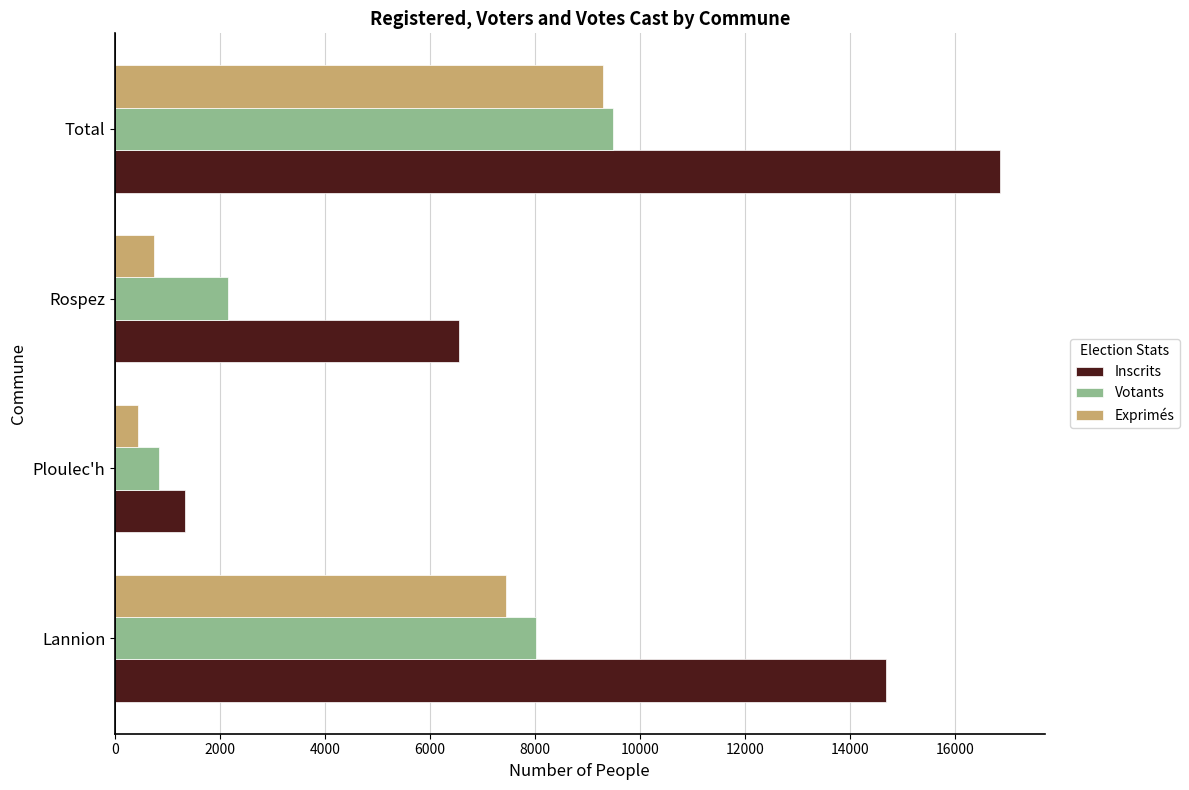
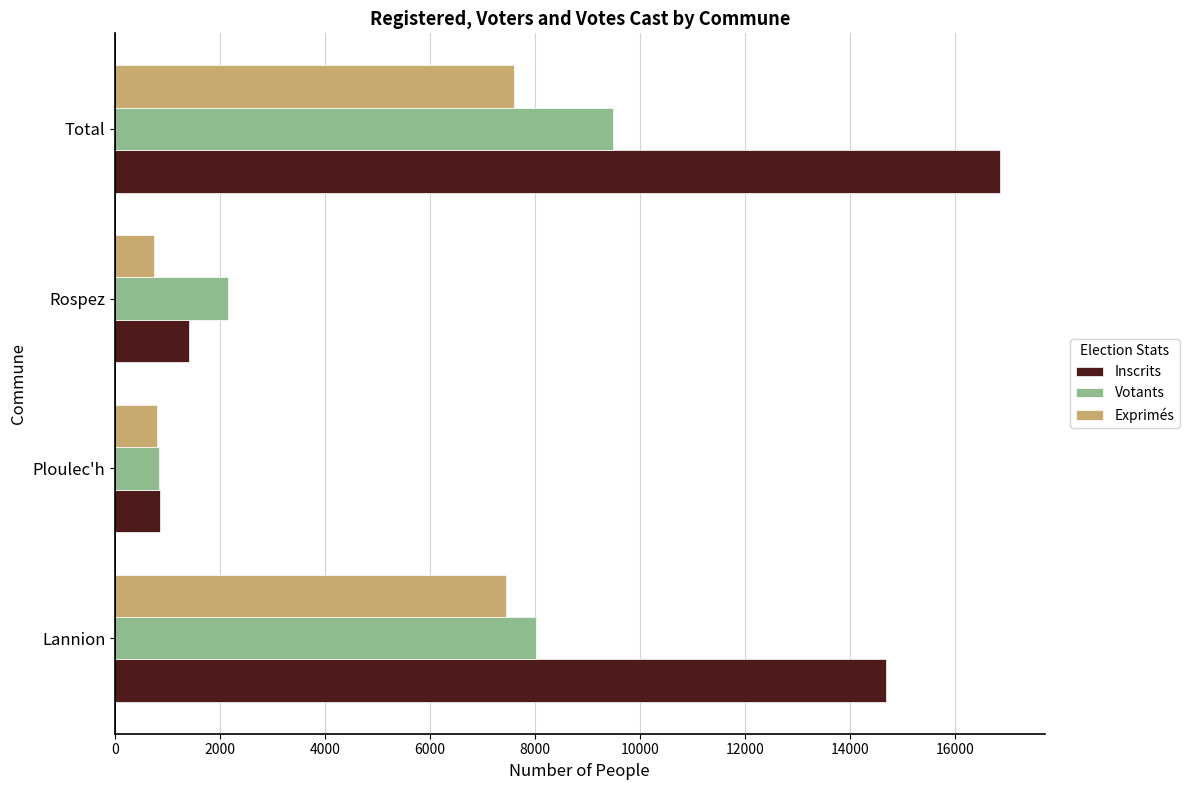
  {
    "Inscrits": {
      "Total": 16900,
-     "Rospez": 6500,
-     "Ploulec'h": 1300,
+     "Rospez": 1400,
+     "Ploulec'h": 900,
      "Lannion": 14700
    },
    "Votants": {
      "Total": 9500,
      "Rospez": 2200,
      "Ploulec'h": 800,
      "Lannion": 8000
    },
    "Exprimés": {
-     "Total": 9300,
+     "Total": 7600,
      "Rospez": 700,
-     "Ploulec'h": 400,
+     "Ploulec'h": 800,
      "Lannion": 7500
    }
  }
